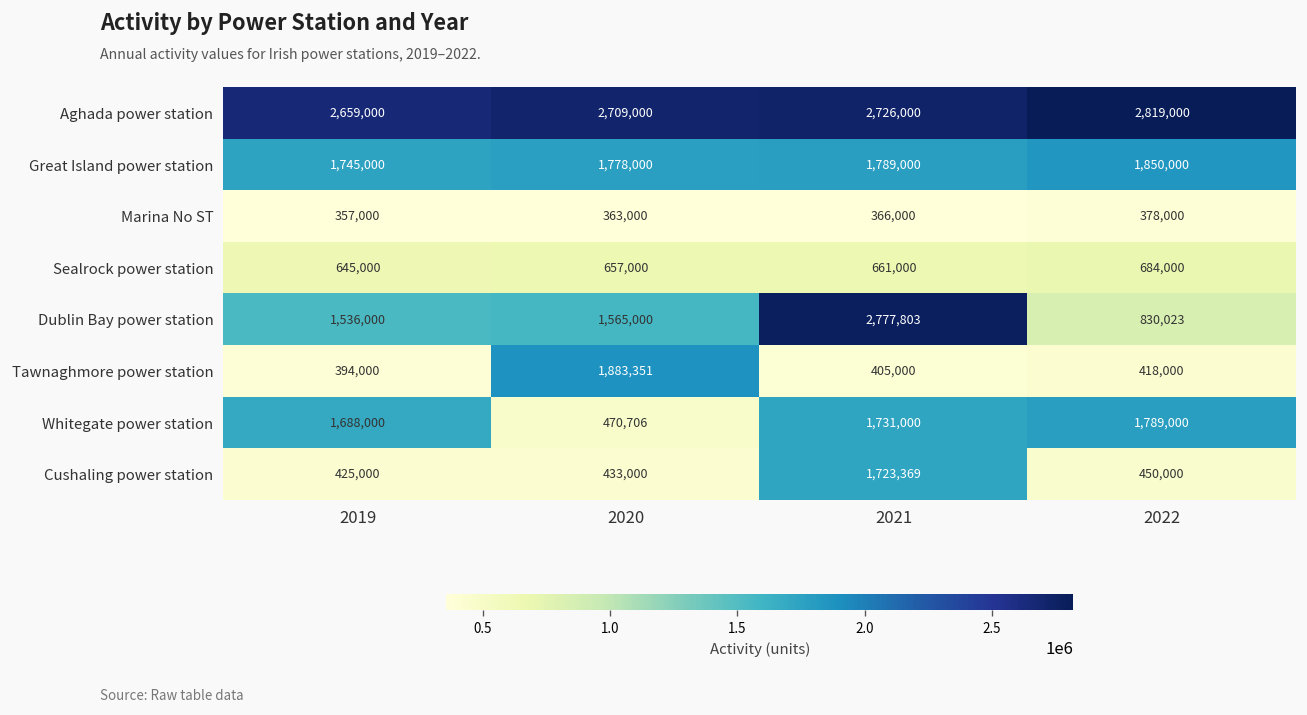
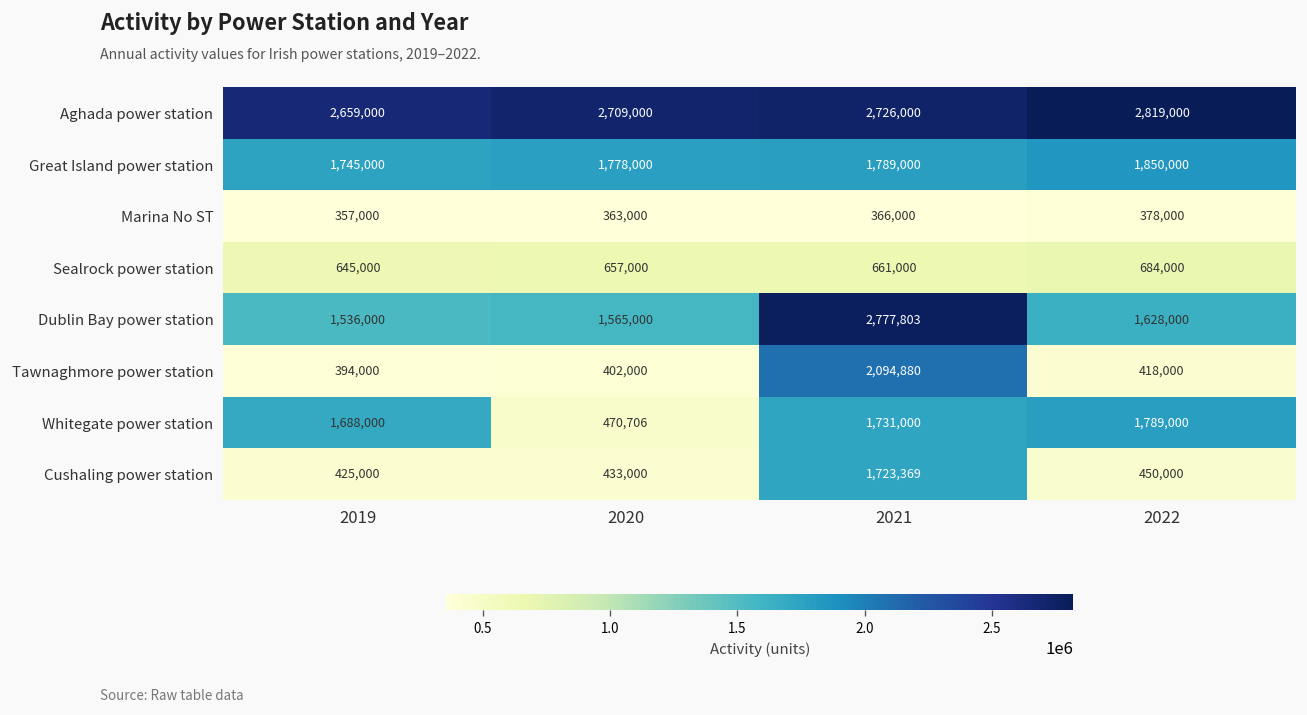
  {
    "Aghada power station": {
      "2019": "2,659,000",
      "2020": "2,709,000",
      "2021": "2,726,000",
      "2022": "2,819,000"
    },
    "Great Island power station": {
      "2019": "1,745,000",
      "2020": "1,778,000",
      "2021": "1,789,000",
      "2022": "1,850,000"
    },
    "Marina No ST": {
      "2019": "357,000",
      "2020": "363,000",
      "2021": "366,000",
      "2022": "378,000"
    },
    "Sealrock power station": {
      "2019": "645,000",
      "2020": "657,000",
      "2021": "661,000",
      "2022": "684,000"
    },
    "Dublin Bay power station": {
      "2019": "1,536,000",
      "2020": "1,565,000",
      "2021": "2,777,803",
-     "2022": "830,023"
+     "2022": "1,628,000"
    },
    "Tawnaghmore power station": {
      "2019": "394,000",
-     "2020": "1,883,351",
-     "2021": "405,000",
+     "2020": "402,000",
+     "2021": "2,094,880",
      "2022": "418,000"
    },
    "Whitegate power station": {
      "2019": "1,688,000",
      "2020": "470,706",
      "2021": "1,731,000",
      "2022": "1,789,000"
    },
    "Cushaling power station": {
      "2019": "425,000",
      "2020": "433,000",
      "2021": "1,723,369",
      "2022": "450,000"
    }
  }
